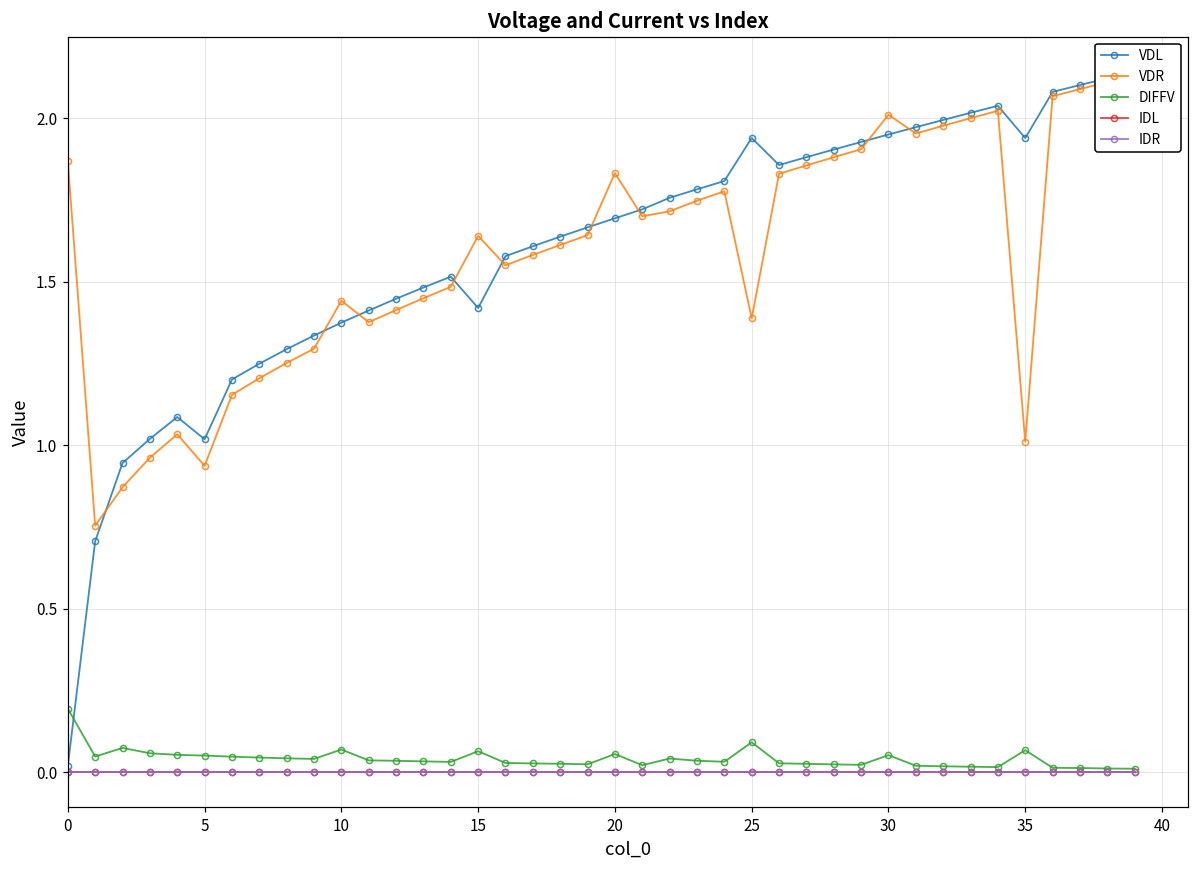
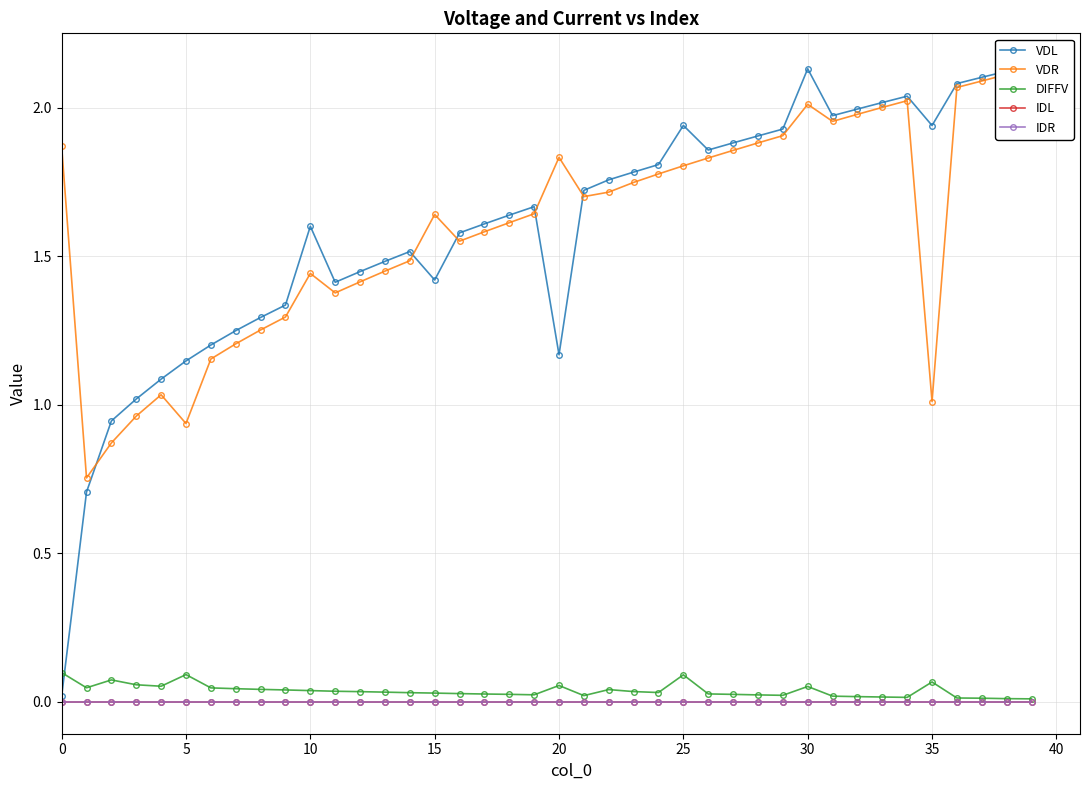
  {
    "VDL": {
      "0": 0.02,
-     "5": 1.02,
-     "10": 1.38,
+     "5": 1.15,
+     "10": 1.60,
      "15": 1.42,
-     "20": 1.69,
+     "20": 1.17,
      "25": 1.94,
-     "30": 1.95,
+     "30": 2.13,
      "35": 1.94
    },
    "VDR": {
      "0": 1.87,
      "5": 0.94,
      "10": 1.44,
      "15": 1.64,
      "20": 1.83,
-     "25": 1.39,
+     "25": 1.80,
      "30": 2.01,
      "35": 1.01
    },
    "DIFFV": {
-     "0": 0.19,
-     "5": 0.05,
-     "10": 0.07,
-     "15": 0.06,
+     "0": 0.10,
+     "5": 0.09,
+     "10": 0.04,
+     "15": 0.03,
      "20": 0.06,
      "25": 0.09,
      "30": 0.05,
      "35": 0.07
    },
    "IDR": {
      "0": 0.00,
      "5": 0.00,
      "10": 0.00,
      "15": 0.00,
      "20": 0.00,
      "25": 0.00,
      "30": 0.00,
      "35": 0.00
    }
  }
